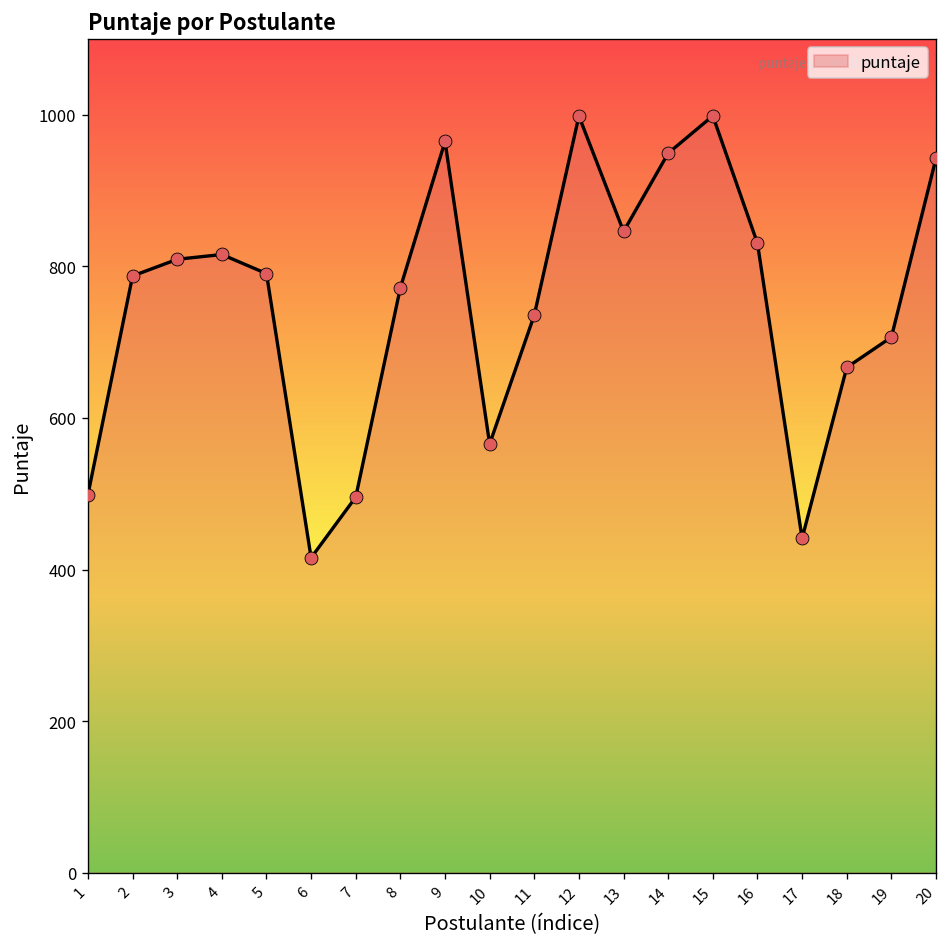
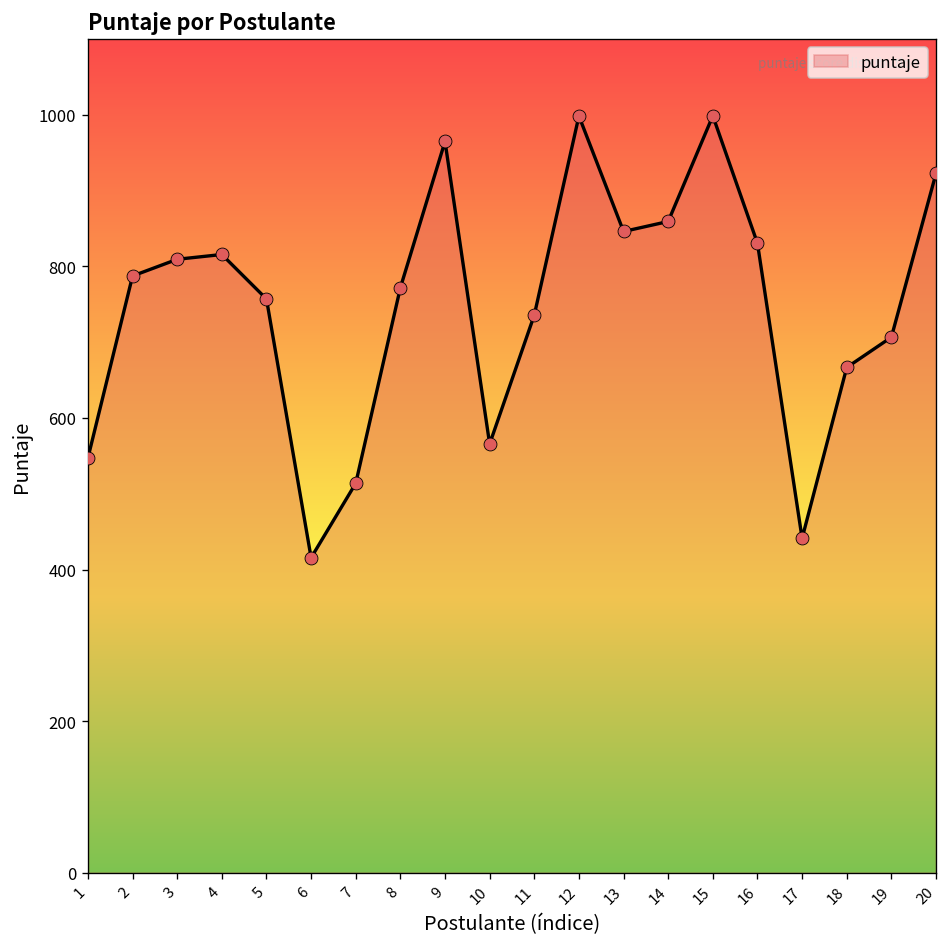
  {
-   "1": 500,
+   "1": 550,
    "2": 790,
    "3": 810,
    "4": 820,
-   "5": 790,
+   "5": 760,
    "6": 420,
-   "7": 500,
+   "7": 510,
    "8": 770,
    "9": 960,
    "10": 570,
    "11": 740,
    "12": 1000,
    "13": 850,
-   "14": 950,
+   "14": 860,
    "15": 1000,
    "16": 830,
    "17": 440,
    "18": 670,
    "19": 710,
-   "20": 940
+   "20": 920
  }
